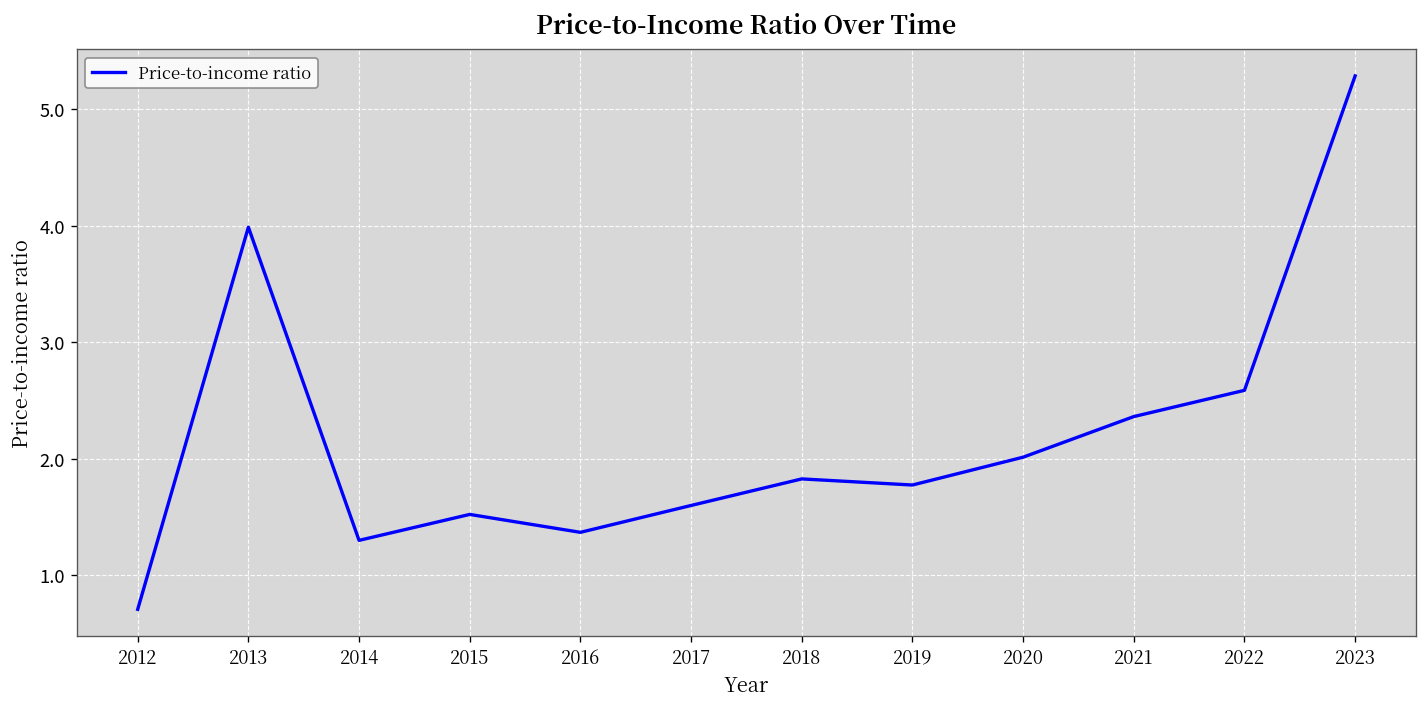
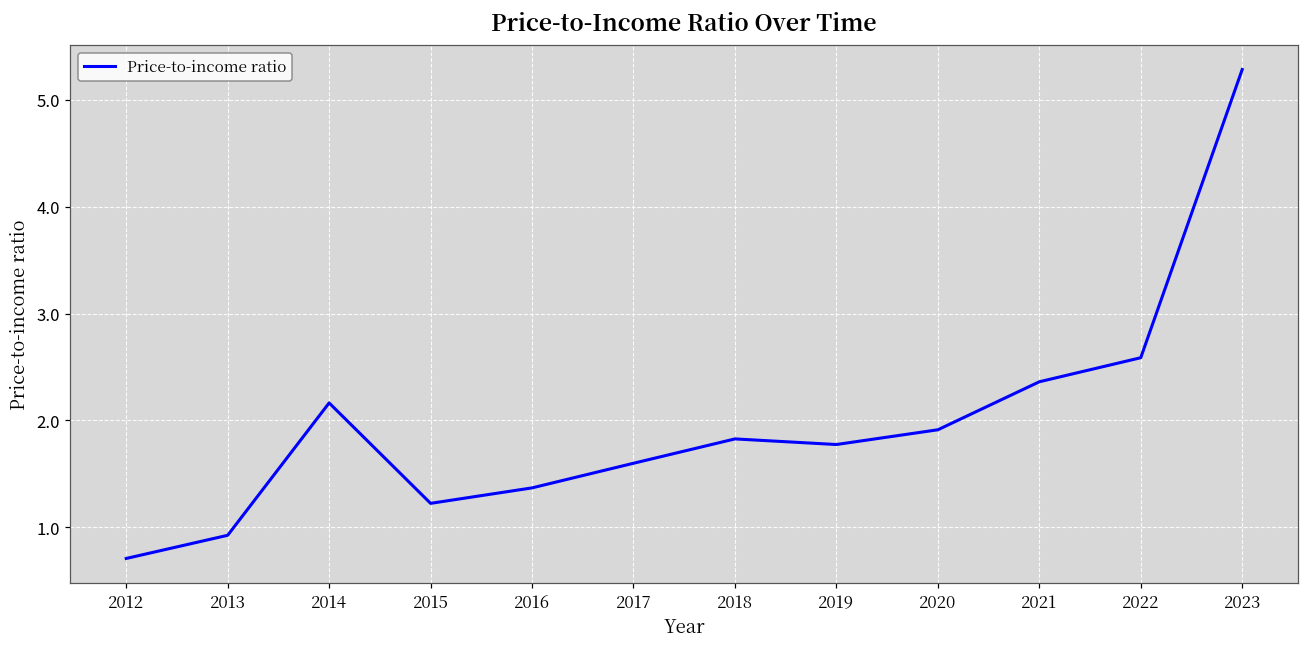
  {
    "2012": 0.7,
-   "2013": 4.0,
-   "2014": 1.3,
-   "2015": 1.5,
+   "2013": 0.9,
+   "2014": 2.2,
+   "2015": 1.2,
    "2016": 1.4,
    "2017": 1.6,
    "2018": 1.8,
    "2019": 1.8,
-   "2020": 2.0,
+   "2020": 1.9,
    "2021": 2.4,
    "2022": 2.6,
    "2023": 5.3
  }
